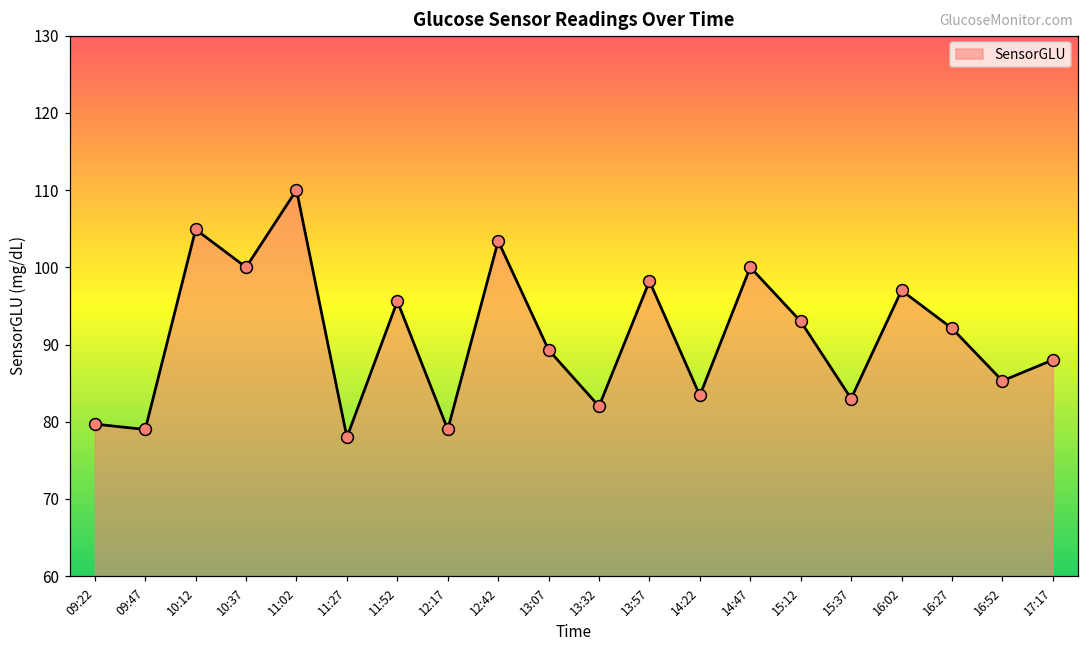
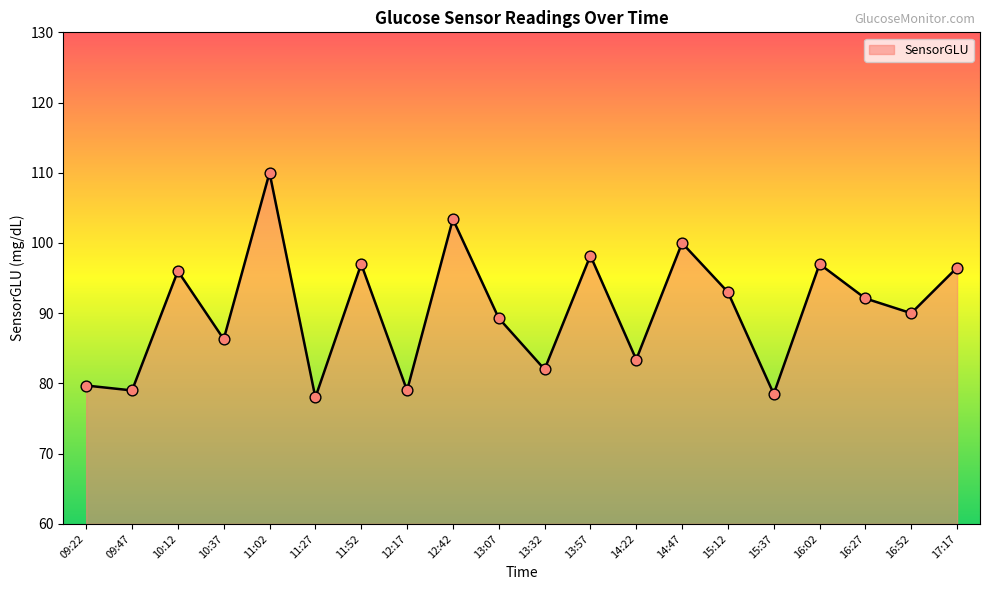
  {
    "09:22": 80,
    "09:47": 79,
-   "10:12": 105,
-   "10:37": 100,
+   "10:12": 96,
+   "10:37": 86,
    "11:02": 110,
    "11:27": 78,
-   "11:52": 96,
+   "11:52": 97,
    "12:17": 79,
    "12:42": 103,
    "13:07": 89,
    "13:32": 82,
    "13:57": 98,
    "14:22": 83,
    "14:47": 100,
    "15:12": 93,
-   "15:37": 83,
+   "15:37": 79,
    "16:02": 97,
    "16:27": 92,
-   "16:52": 85,
-   "17:17": 88
+   "16:52": 90,
+   "17:17": 97
  }
